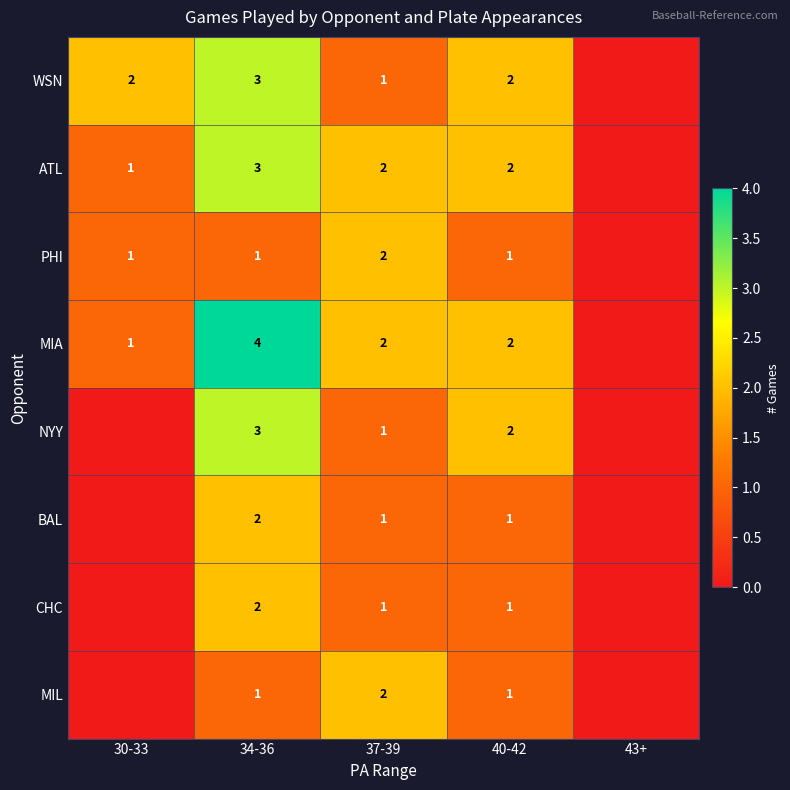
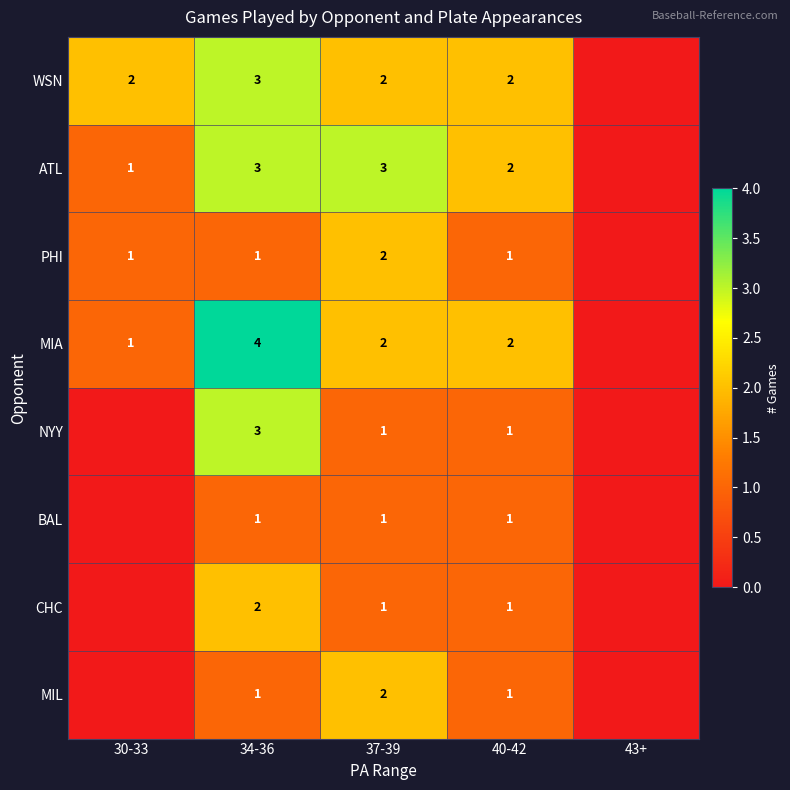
  {
    "WSN": {
      "30-33": 2,
      "34-36": 3,
-     "37-39": 1,
+     "37-39": 2,
      "40-42": 2
    },
    "ATL": {
      "30-33": 1,
      "34-36": 3,
-     "37-39": 2,
+     "37-39": 3,
      "40-42": 2
    },
    "PHI": {
      "30-33": 1,
      "34-36": 1,
      "37-39": 2,
      "40-42": 1
    },
    "MIA": {
      "30-33": 1,
      "34-36": 4,
      "37-39": 2,
      "40-42": 2
    },
    "NYY": {
      "34-36": 3,
      "37-39": 1,
-     "40-42": 2
+     "40-42": 1
    },
    "BAL": {
-     "34-36": 2,
+     "34-36": 1,
      "37-39": 1,
      "40-42": 1
    },
    "CHC": {
      "34-36": 2,
      "37-39": 1,
      "40-42": 1
    },
    "MIL": {
      "34-36": 1,
      "37-39": 2,
      "40-42": 1
    }
  }
